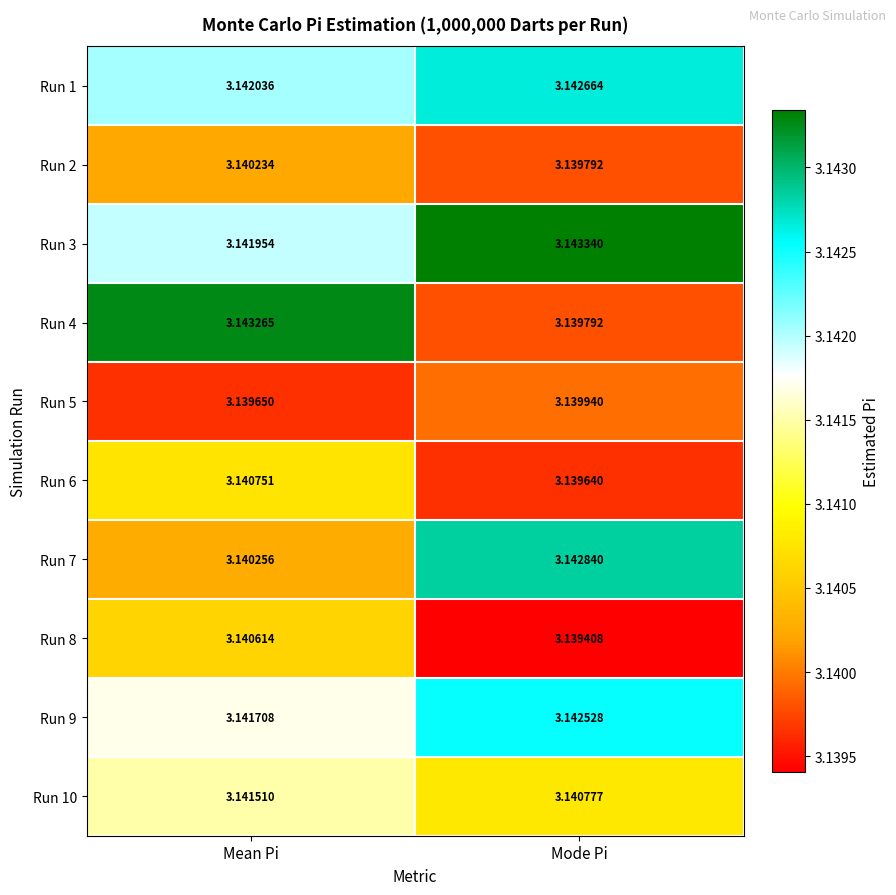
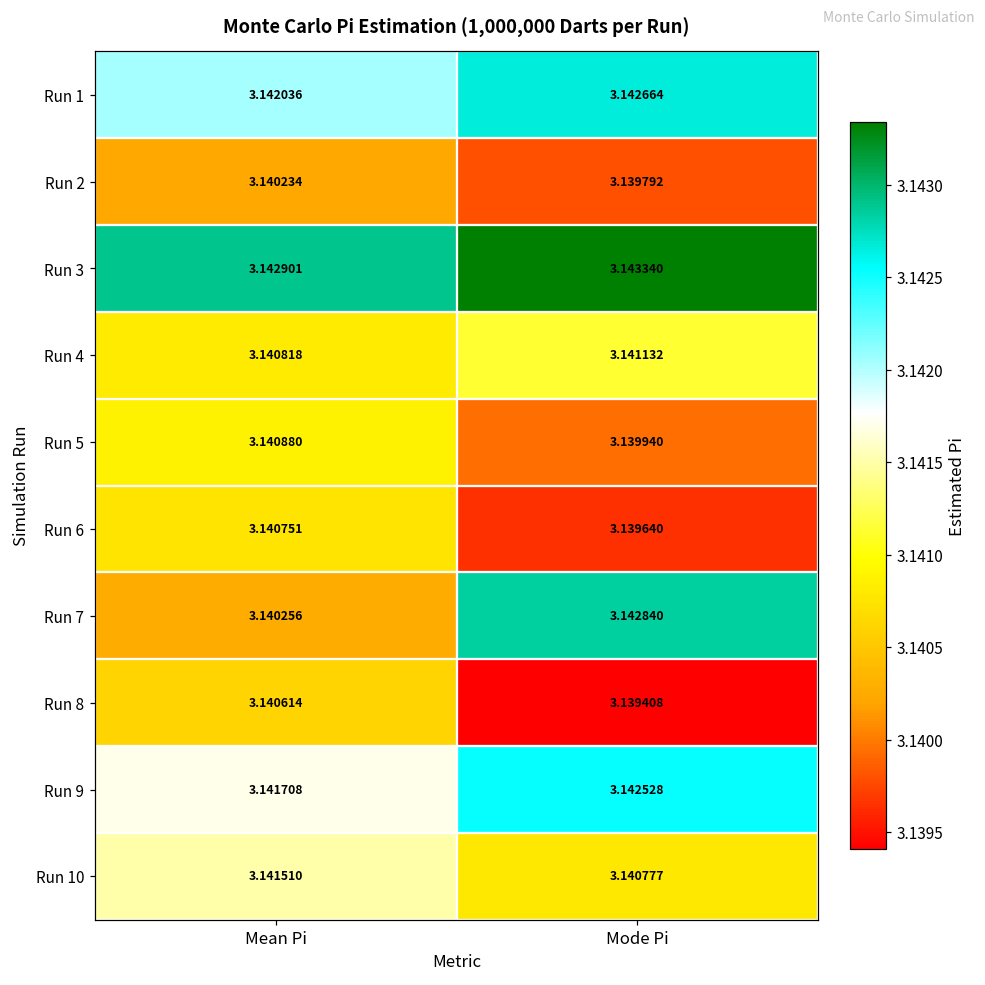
  {
    "Run 1": {
      "Mean Pi": 3.142036,
      "Mode Pi": 3.142664
    },
    "Run 2": {
      "Mean Pi": 3.140234,
      "Mode Pi": 3.139792
    },
    "Run 3": {
-     "Mean Pi": 3.141954,
+     "Mean Pi": 3.142901,
      "Mode Pi": 3.143340
    },
    "Run 4": {
-     "Mean Pi": 3.143265,
-     "Mode Pi": 3.139792
+     "Mean Pi": 3.140818,
+     "Mode Pi": 3.141132
    },
    "Run 5": {
-     "Mean Pi": 3.139650,
+     "Mean Pi": 3.140880,
      "Mode Pi": 3.139940
    },
    "Run 6": {
      "Mean Pi": 3.140751,
      "Mode Pi": 3.139640
    },
    "Run 7": {
      "Mean Pi": 3.140256,
      "Mode Pi": 3.142840
    },
    "Run 8": {
      "Mean Pi": 3.140614,
      "Mode Pi": 3.139408
    },
    "Run 9": {
      "Mean Pi": 3.141708,
      "Mode Pi": 3.142528
    },
    "Run 10": {
      "Mean Pi": 3.141510,
      "Mode Pi": 3.140777
    }
  }
